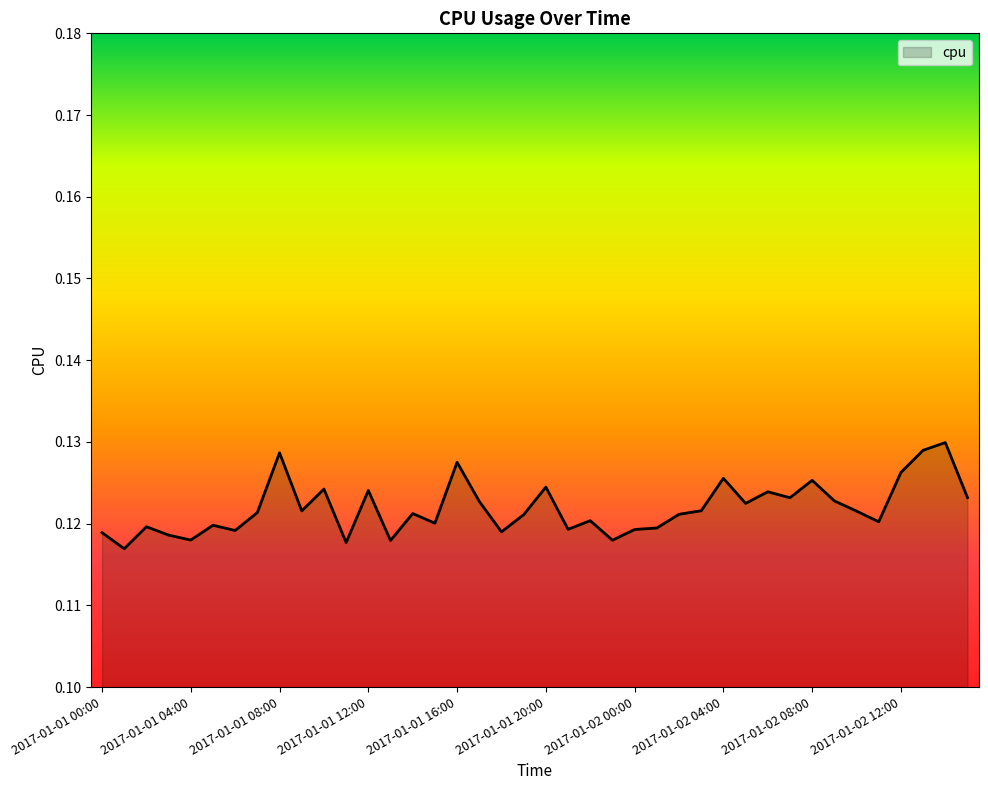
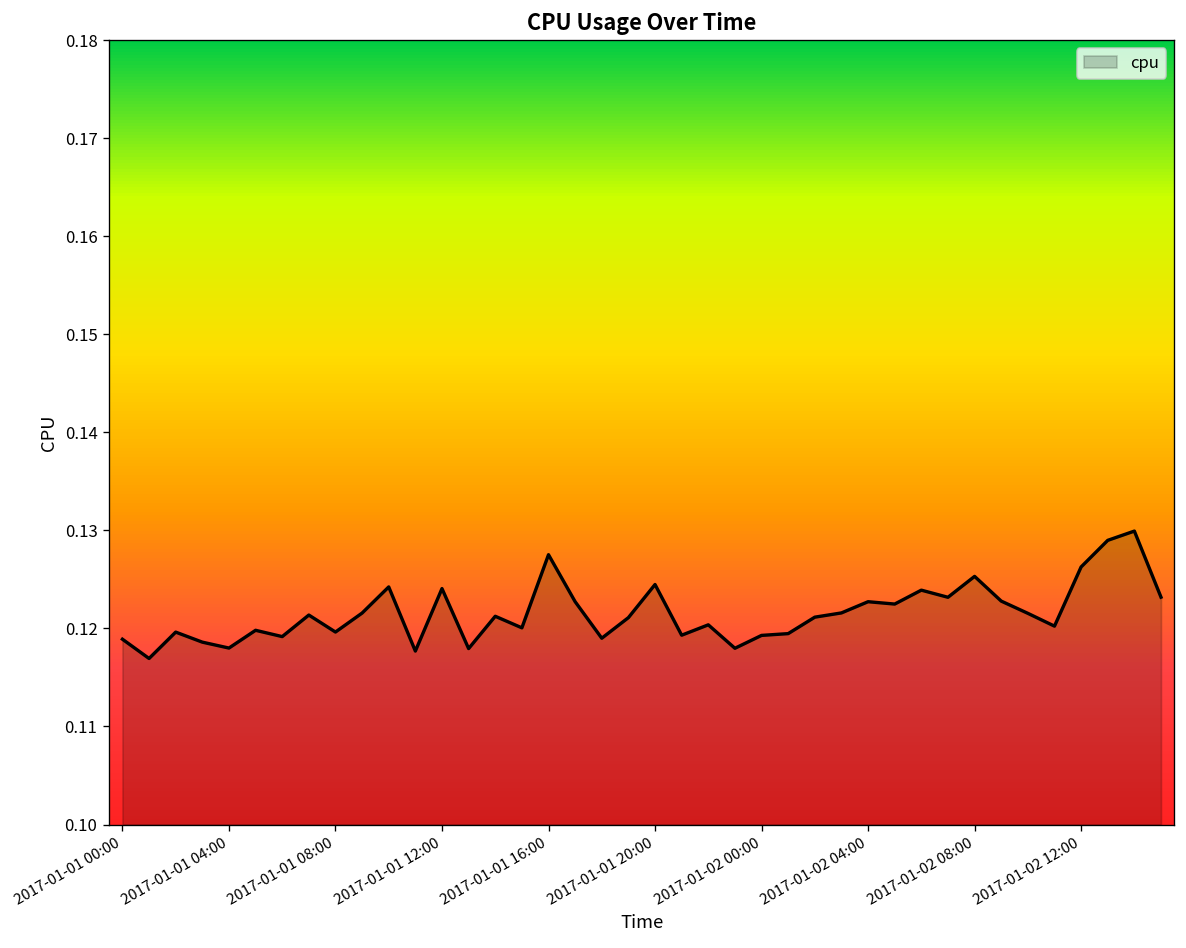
  {
    "2017-01-01 00:00": 0.119,
    "2017-01-01 04:00": 0.118,
-   "2017-01-01 08:00": 0.129,
+   "2017-01-01 08:00": 0.120,
    "2017-01-01 12:00": 0.124,
    "2017-01-01 16:00": 0.128,
    "2017-01-01 20:00": 0.124,
    "2017-01-02 00:00": 0.119,
-   "2017-01-02 04:00": 0.126,
+   "2017-01-02 04:00": 0.123,
    "2017-01-02 08:00": 0.125,
    "2017-01-02 12:00": 0.126
  }
